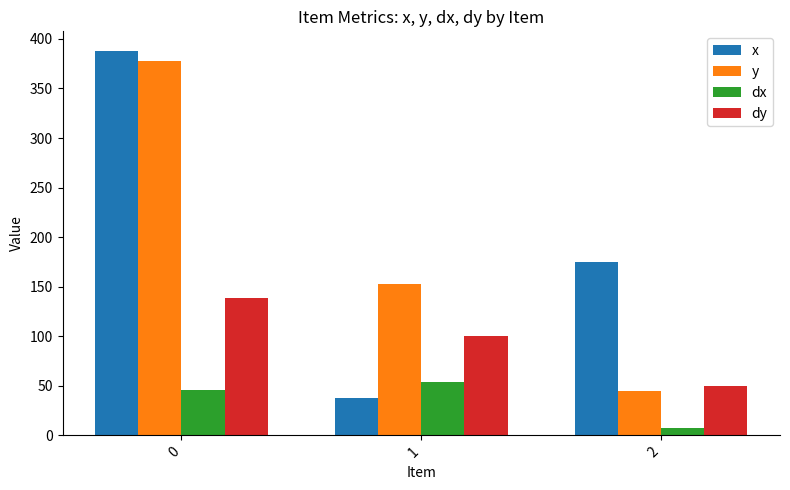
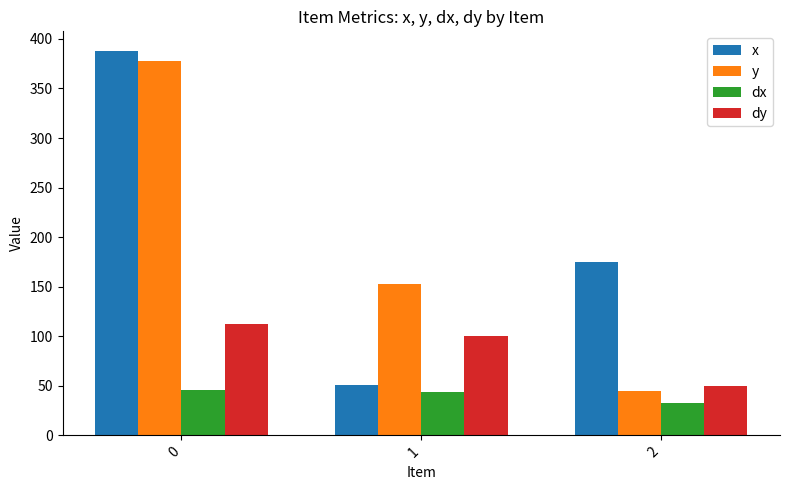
  {
    "x": {
      "0": 390,
-     "1": 40,
+     "1": 50,
      "2": 170
    },
    "y": {
      "0": 380,
      "1": 150,
      "2": 40
    },
    "dx": {
      "0": 50,
-     "1": 50,
-     "2": 10
+     "1": 40,
+     "2": 30
    },
    "dy": {
-     "0": 140,
+     "0": 110,
      "1": 100,
      "2": 50
    }
  }
